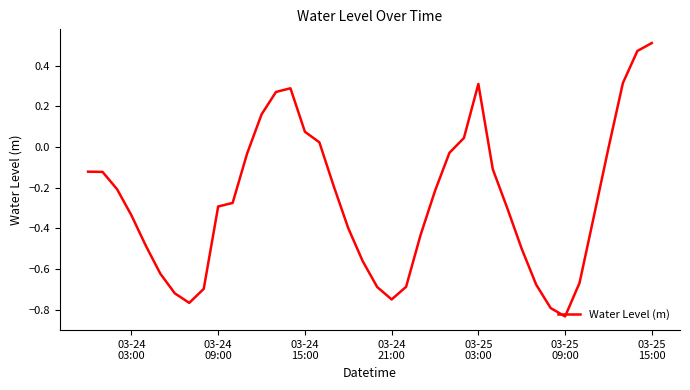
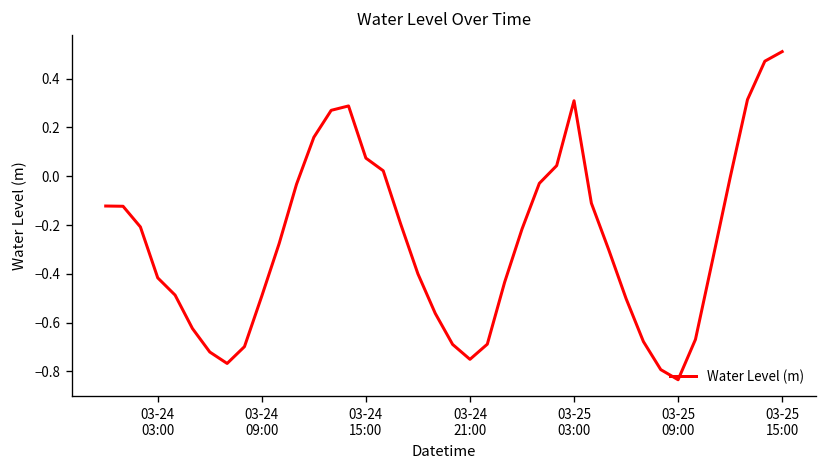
  {
-   "03-24 03:00": -0.34,
-   "03-24 09:00": -0.29,
+   "03-24 03:00": -0.42,
+   "03-24 09:00": -0.49,
    "03-24 15:00": 0.07,
    "03-24 21:00": -0.75,
    "03-25 03:00": 0.31,
    "03-25 09:00": -0.83,
    "03-25 15:00": 0.51
  }
